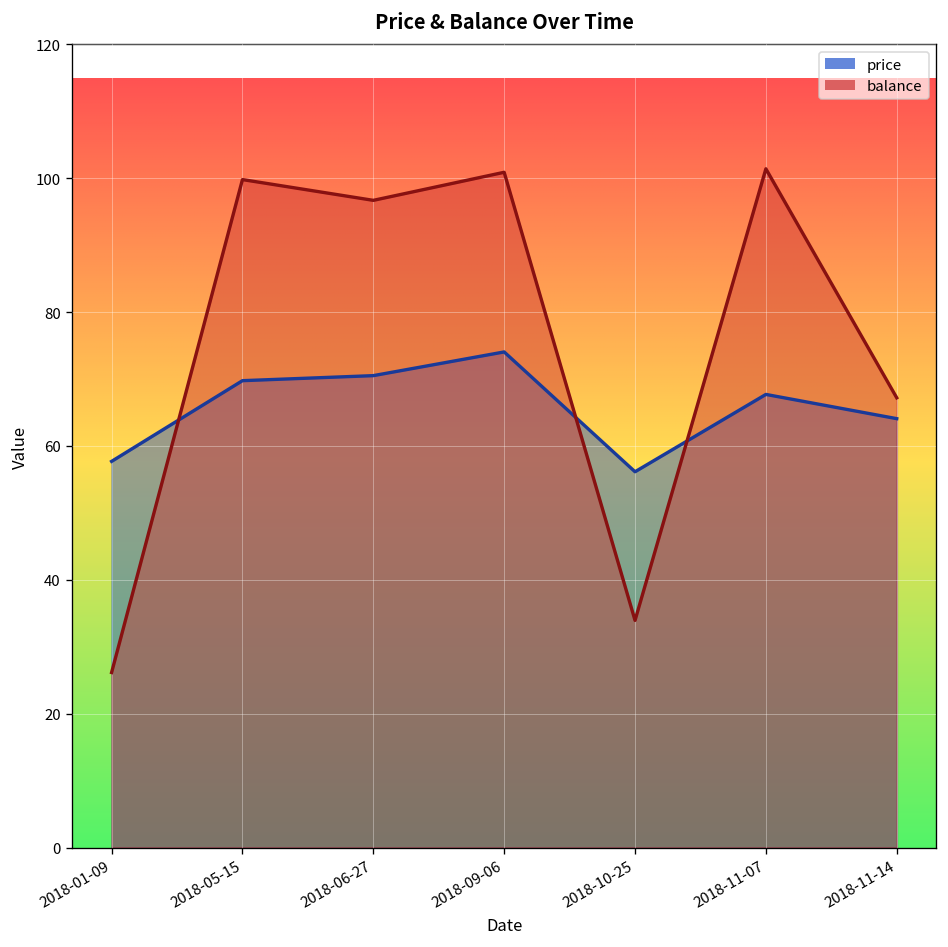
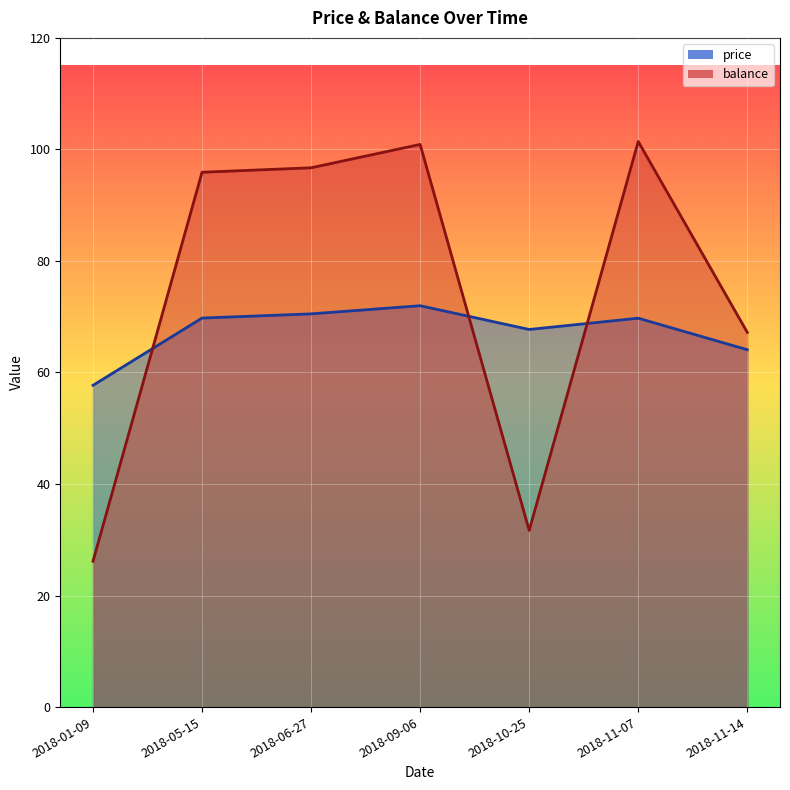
  {
    "price": {
      "2018-01-09": 58,
      "2018-05-15": 70,
      "2018-06-27": 71,
-     "2018-09-06": 74,
-     "2018-10-25": 56,
-     "2018-11-07": 68,
+     "2018-09-06": 72,
+     "2018-10-25": 68,
+     "2018-11-07": 70,
      "2018-11-14": 64
    },
    "balance": {
      "2018-01-09": 26,
-     "2018-05-15": 100,
+     "2018-05-15": 96,
      "2018-06-27": 97,
      "2018-09-06": 101,
-     "2018-10-25": 34,
+     "2018-10-25": 32,
      "2018-11-07": 101,
      "2018-11-14": 67
    }
  }
